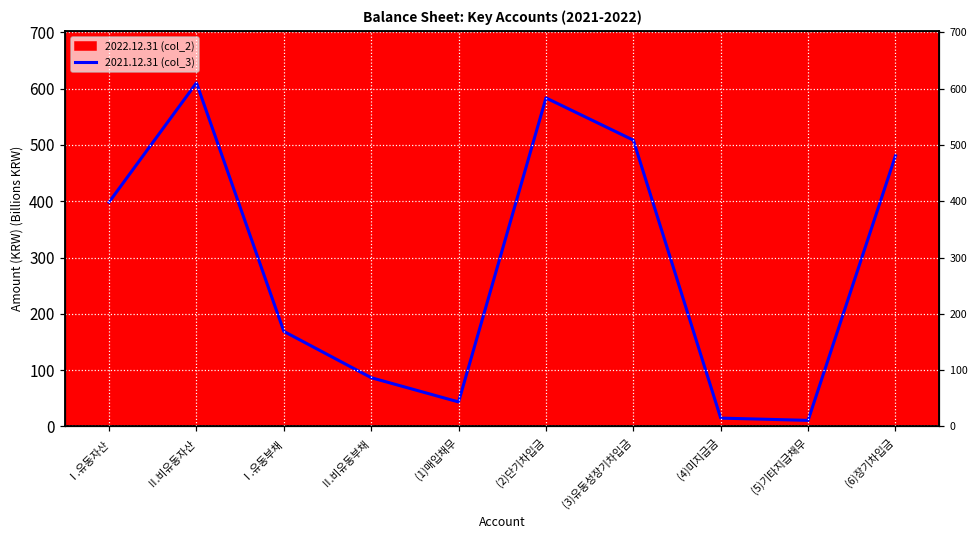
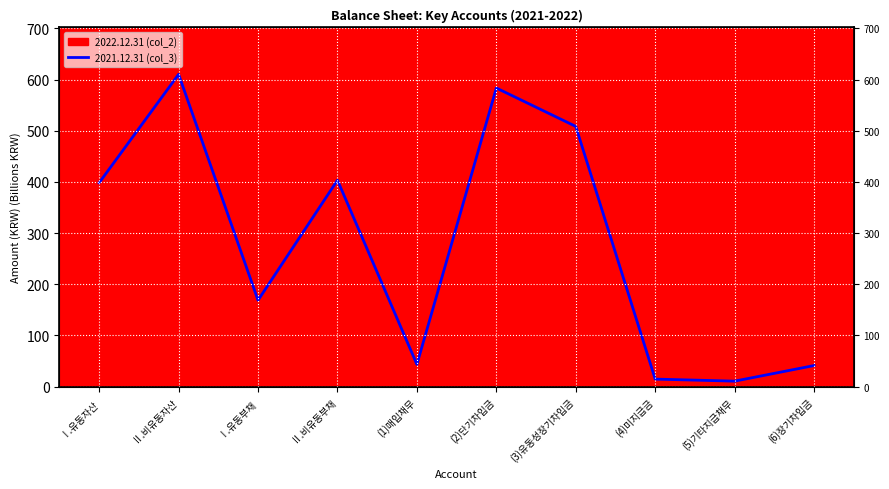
  {
    "2021.12.31 (col_3)": {
      "Ⅰ.유동자산": 400,
      "Ⅱ.비유동자산": 610,
      "Ⅰ.유동부채": 170,
-     "Ⅱ.비유동부채": 90,
+     "Ⅱ.비유동부채": 400,
      "(2)단기차입금": 580,
      "(3)유동성장기차입금": 510,
-     "(6)장기차입금": 480
+     "(6)장기차입금": 40
    }
  }
